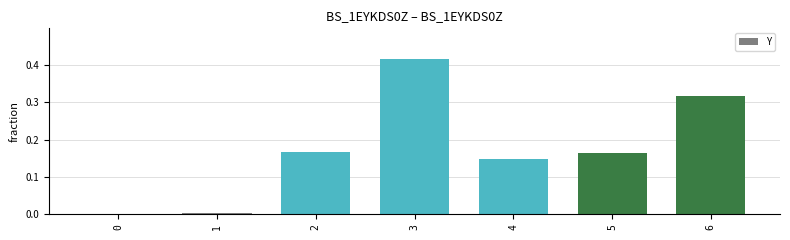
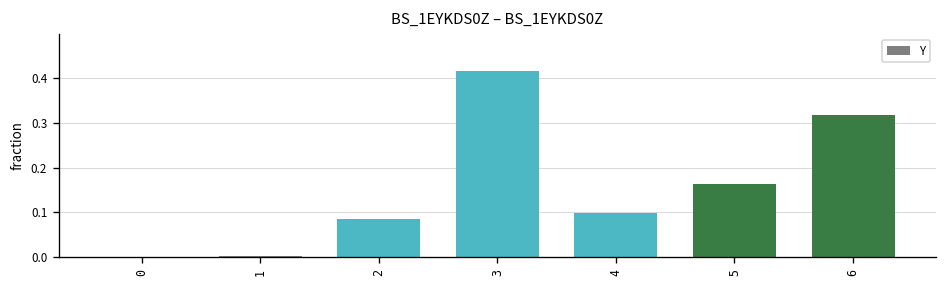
  {
-   "2": 0.17,
+   "2": 0.08,
    "3": 0.41,
-   "4": 0.15,
+   "4": 0.10,
    "5": 0.16,
    "6": 0.32
  }
